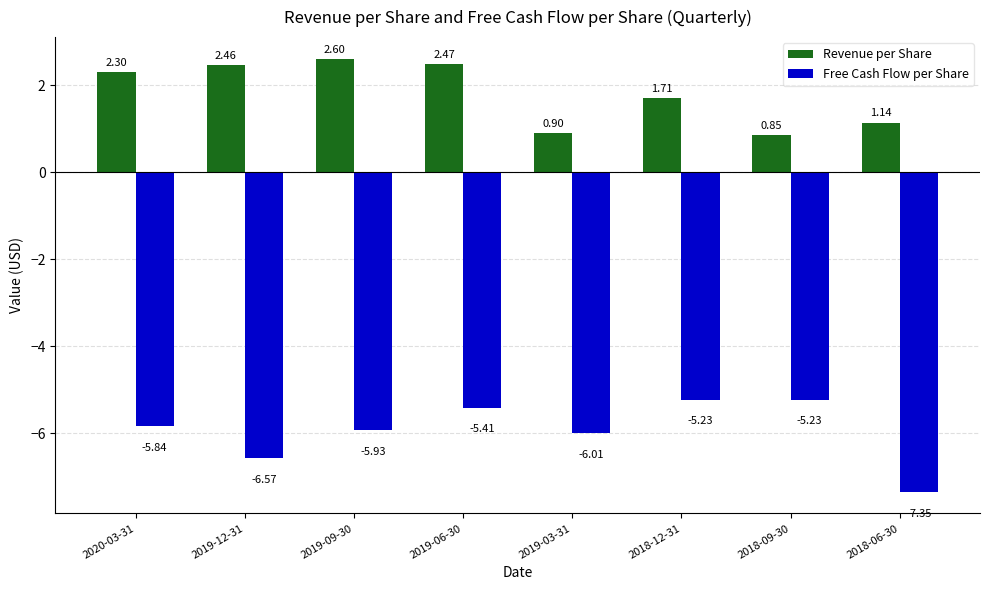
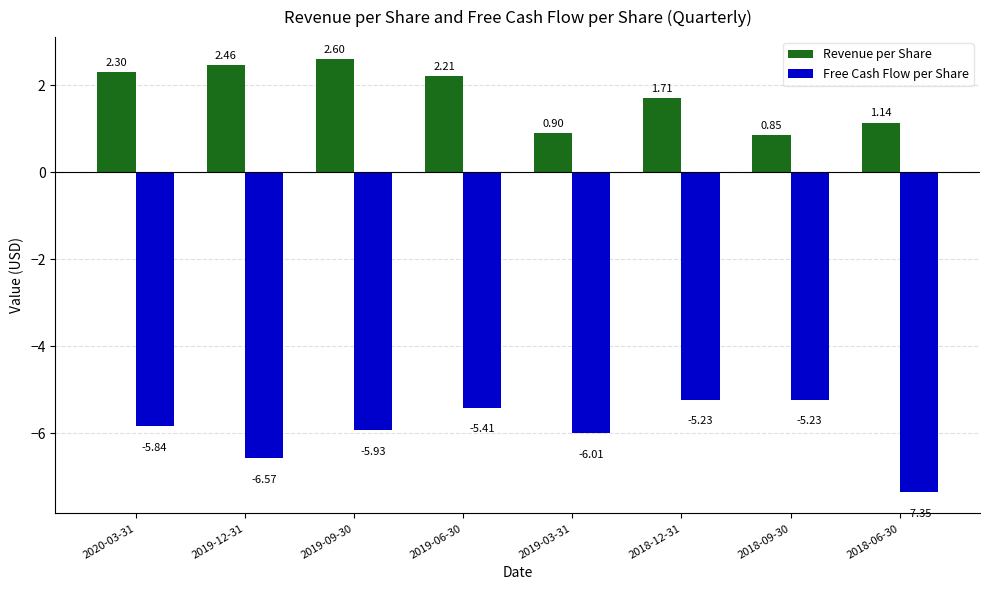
  {
    "Revenue per Share": {
      "2020-03-31": 2.30,
      "2019-12-31": 2.46,
      "2019-09-30": 2.60,
-     "2019-06-30": 2.47,
+     "2019-06-30": 2.21,
      "2019-03-31": 0.90,
      "2018-12-31": 1.71,
      "2018-09-30": 0.85,
      "2018-06-30": 1.14
    },
    "Free Cash Flow per Share": {
      "2020-03-31": -5.84,
      "2019-12-31": -6.57,
      "2019-09-30": -5.93,
      "2019-06-30": -5.41,
      "2019-03-31": -6.01,
      "2018-12-31": -5.23,
      "2018-09-30": -5.23,
      "2018-06-30": -7.35
    }
  }
